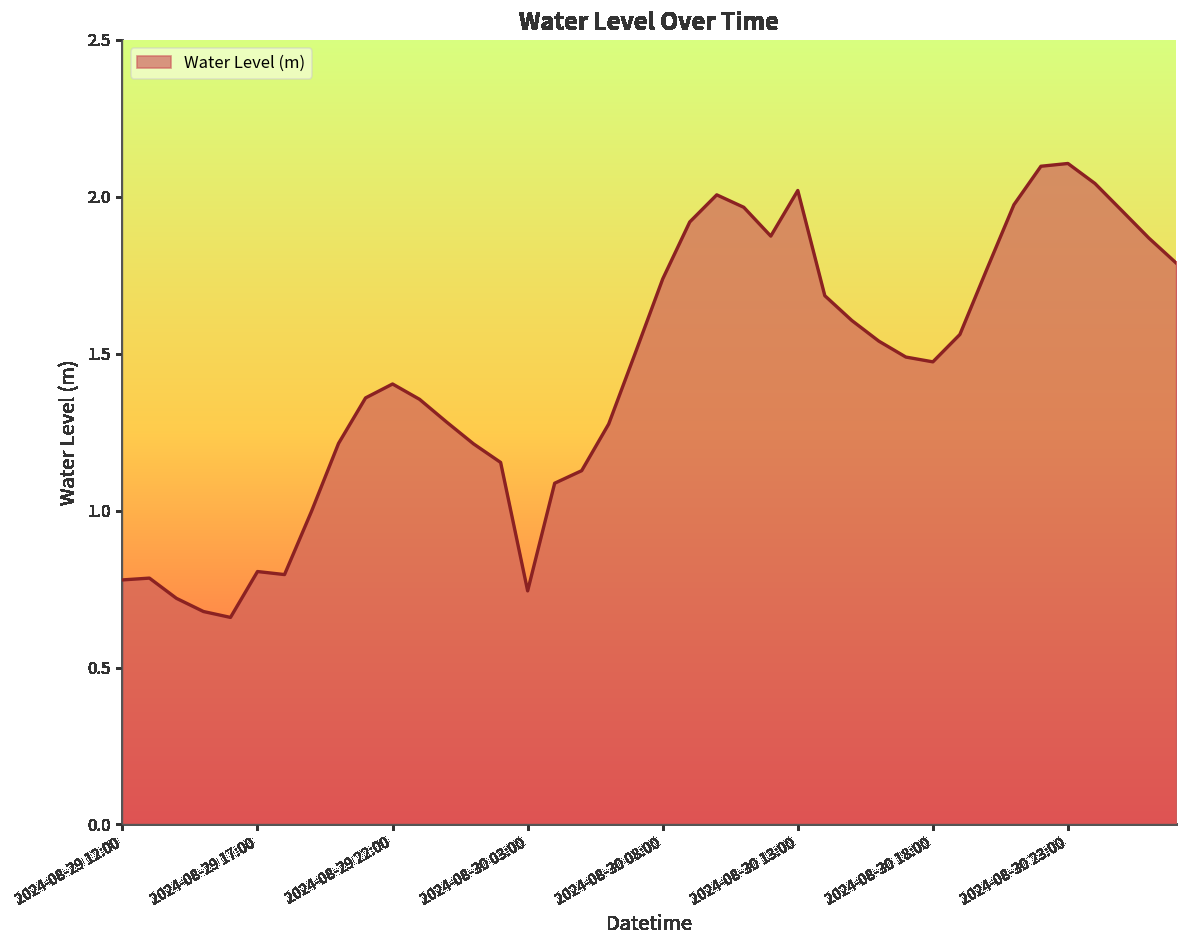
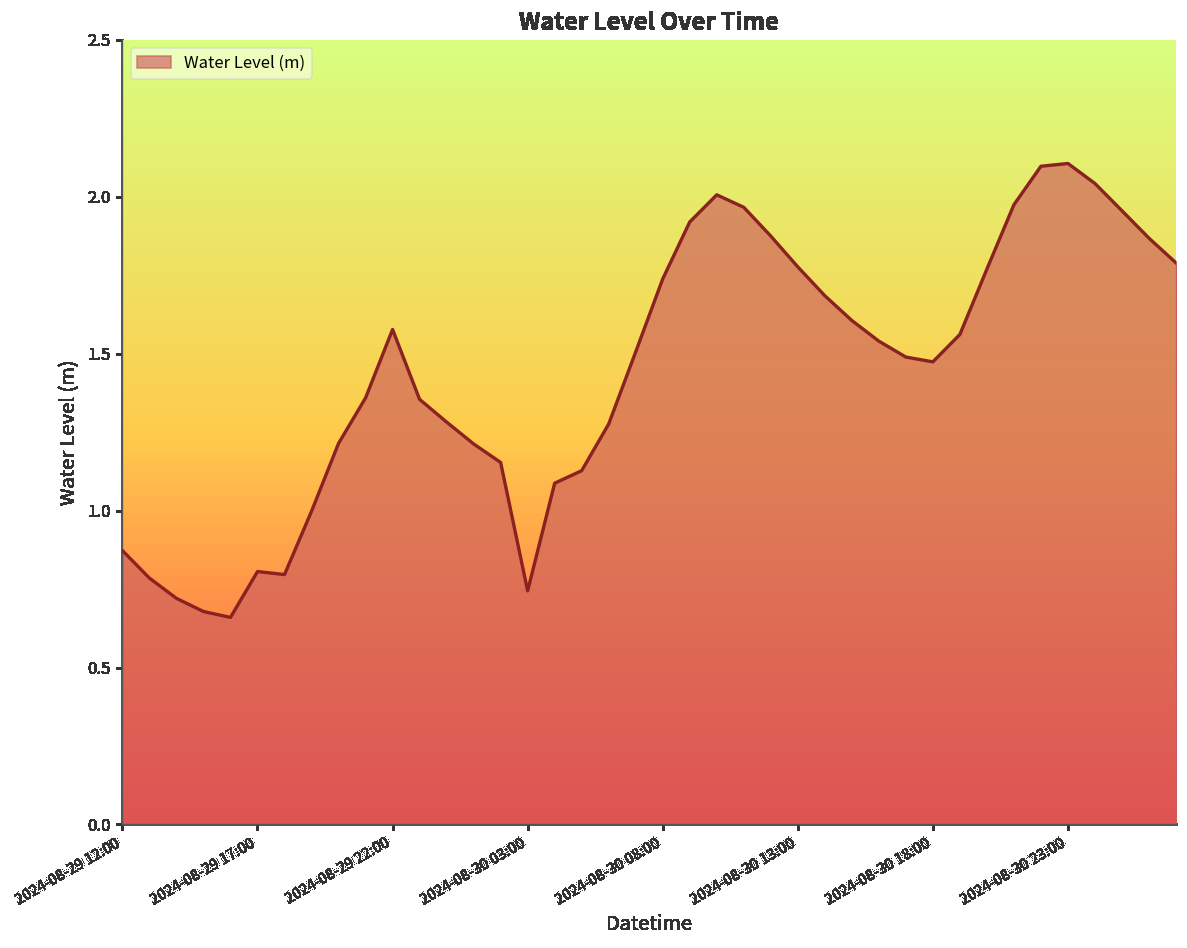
  {
-   "2024-08-29 12:00": 0.78,
+   "2024-08-29 12:00": 0.87,
    "2024-08-29 17:00": 0.81,
-   "2024-08-29 22:00": 1.40,
+   "2024-08-29 22:00": 1.58,
    "2024-08-30 03:00": 0.74,
    "2024-08-30 08:00": 1.74,
-   "2024-08-30 13:00": 2.02,
+   "2024-08-30 13:00": 1.78,
    "2024-08-30 18:00": 1.47,
    "2024-08-30 23:00": 2.11
  }
